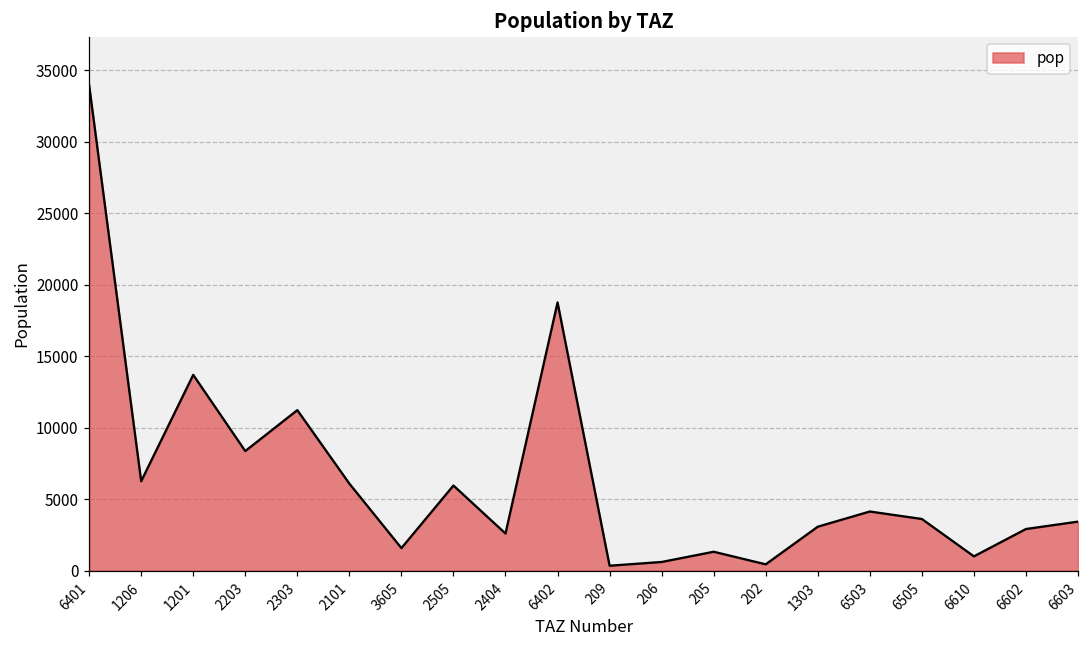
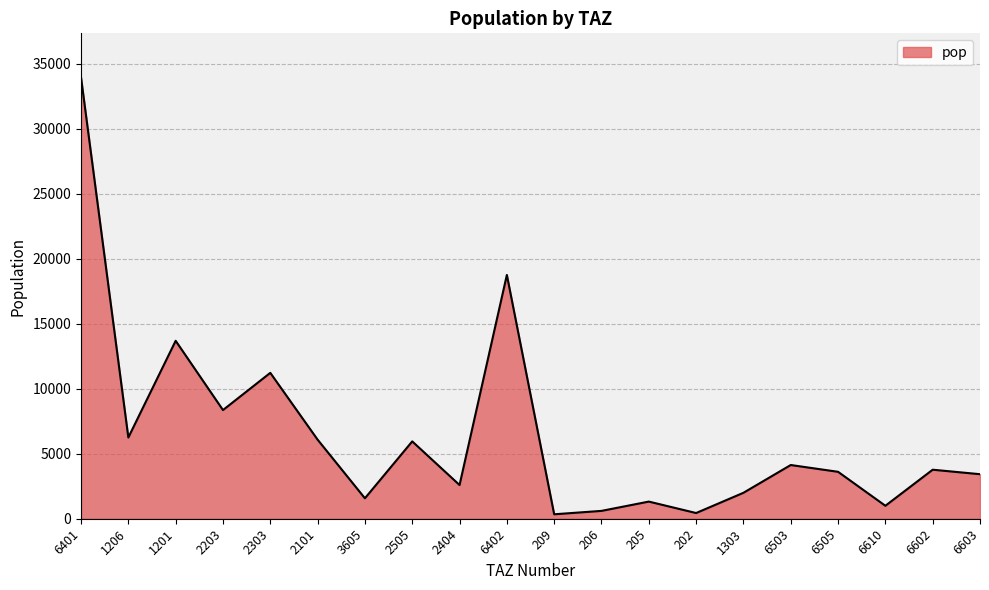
  {
    "6401": 33900,
    "1206": 6200,
    "1201": 13700,
    "2203": 8400,
    "2303": 11200,
    "2101": 6100,
    "3605": 1600,
    "2505": 5900,
    "2404": 2600,
    "6402": 18800,
    "209": 300,
    "206": 600,
    "205": 1300,
    "202": 400,
-   "1303": 3100,
+   "1303": 2000,
    "6503": 4100,
    "6505": 3600,
    "6610": 1000,
-   "6602": 2900,
+   "6602": 3800,
    "6603": 3400
  }
